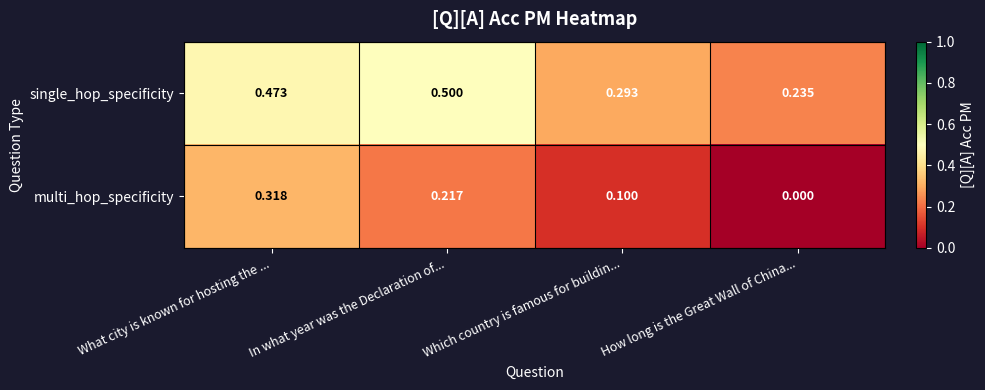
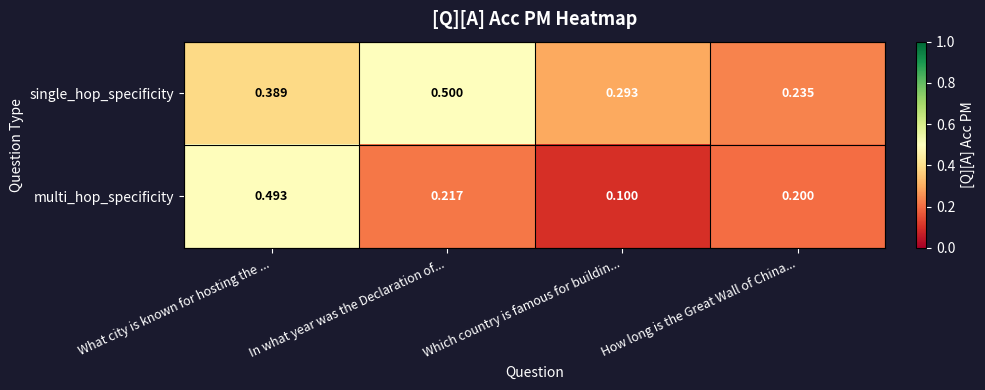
  {
    "single_hop_specificity": {
-     "What city is known for hosting the ...": 0.473,
+     "What city is known for hosting the ...": 0.389,
      "In what year was the Declaration of...": 0.500,
      "Which country is famous for buildin...": 0.293,
      "How long is the Great Wall of China...": 0.235
    },
    "multi_hop_specificity": {
-     "What city is known for hosting the ...": 0.318,
+     "What city is known for hosting the ...": 0.493,
      "In what year was the Declaration of...": 0.217,
      "Which country is famous for buildin...": 0.100,
-     "How long is the Great Wall of China...": 0.000
+     "How long is the Great Wall of China...": 0.200
    }
  }
